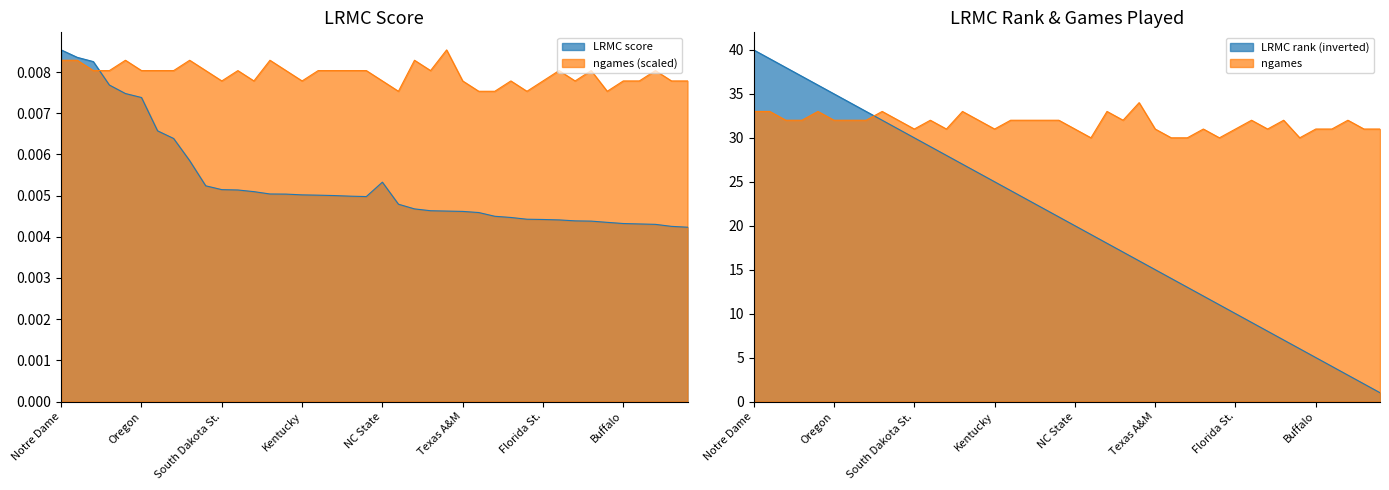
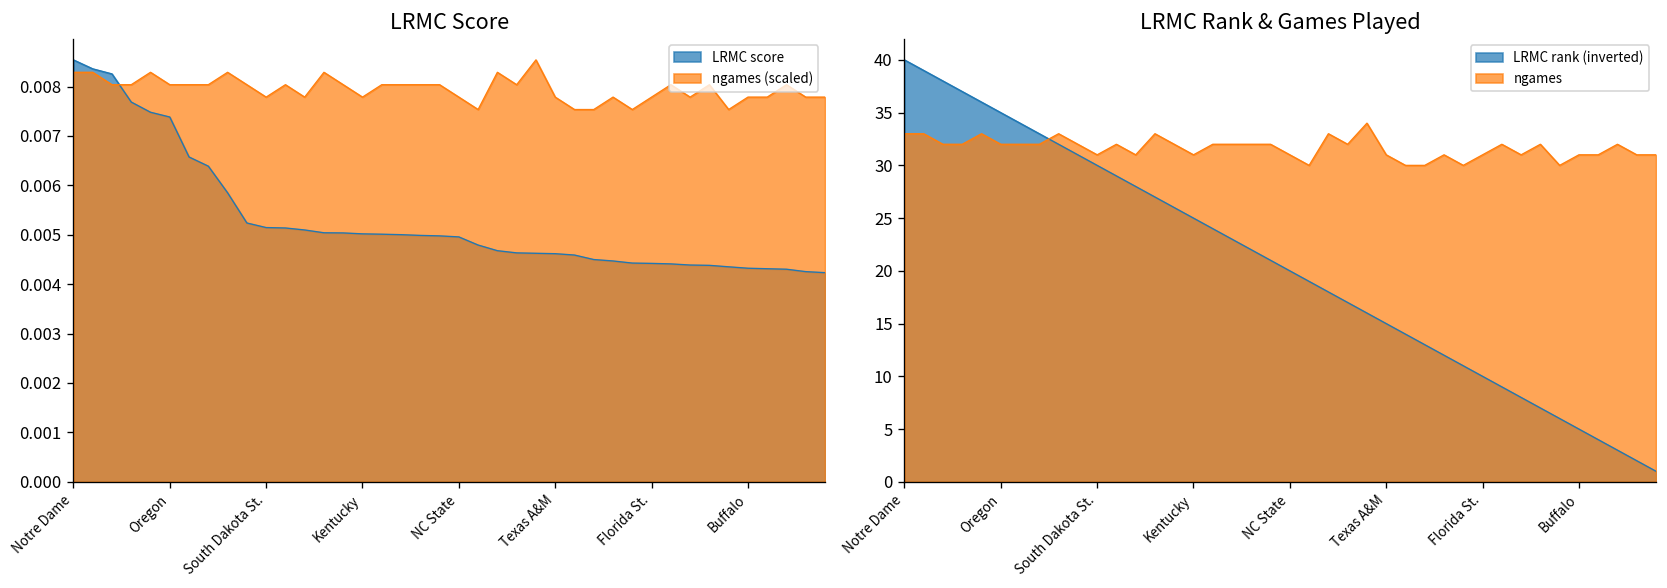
  {
    "LRMC Score": {
      "LRMC score": {
        "Notre Dame": 0.0085,
        "Oregon": 0.0074,
        "South Dakota St.": 0.0051,
        "Kentucky": 0.0050,
-       "NC State": 0.0053,
+       "NC State": 0.0050,
        "Texas A&M": 0.0046,
        "Florida St.": 0.0044,
        "Buffalo": 0.0043
      },
      "ngames (scaled)": {
        "Notre Dame": 0.0083,
        "Oregon": 0.0080,
        "South Dakota St.": 0.0078,
        "Kentucky": 0.0078,
        "NC State": 0.0078,
        "Texas A&M": 0.0078,
        "Florida St.": 0.0078,
        "Buffalo": 0.0078
      }
    },
    "LRMC Rank & Games Played": {
      "LRMC rank (inverted)": {
        "Notre Dame": 40,
        "Oregon": 35,
        "South Dakota St.": 30,
        "Kentucky": 25,
        "NC State": 20,
        "Texas A&M": 15,
        "Florida St.": 10,
        "Buffalo": 5
      },
      "ngames": {
        "Notre Dame": 33,
        "Oregon": 32,
        "South Dakota St.": 31,
        "Kentucky": 31,
        "NC State": 31,
        "Texas A&M": 31,
        "Florida St.": 31,
        "Buffalo": 31
      }
    }
  }
